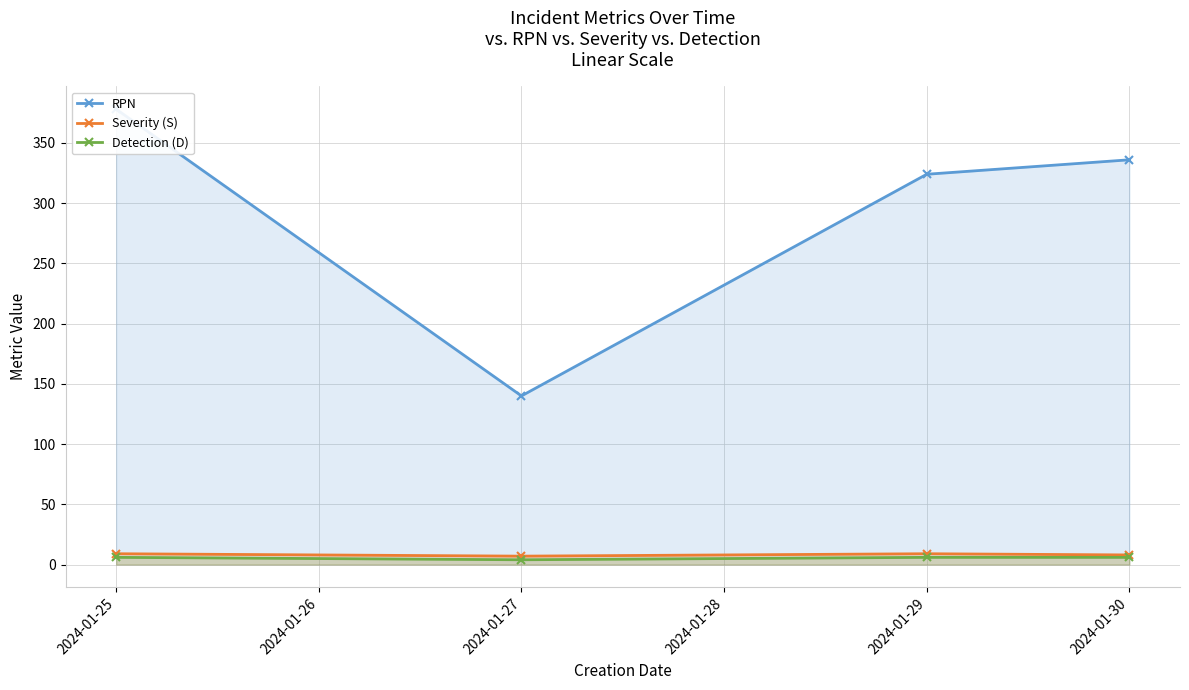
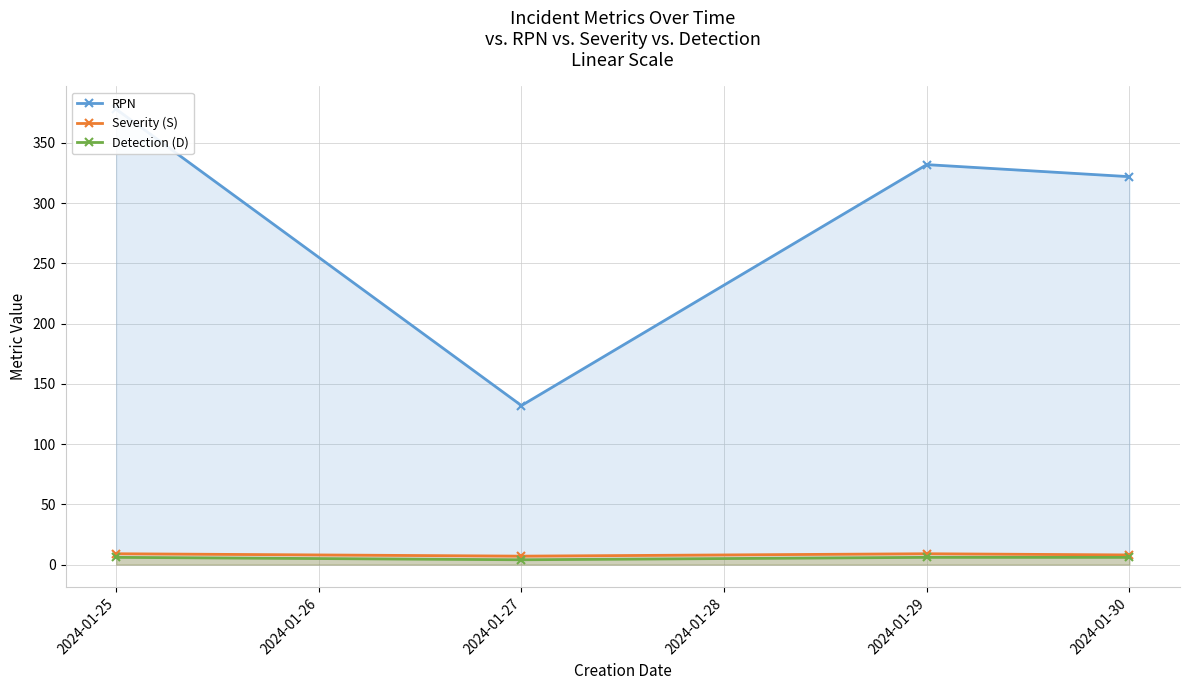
  {
    "RPN": {
-     "2024-01-27": 140,
-     "2024-01-29": 324,
-     "2024-01-30": 336
+     "2024-01-27": 132,
+     "2024-01-29": 332,
+     "2024-01-30": 322
    },
    "Severity (S)": {
      "2024-01-25": 9,
      "2024-01-27": 7,
      "2024-01-29": 9
    },
    "Detection (D)": {
      "2024-01-25": 6,
      "2024-01-27": 4,
      "2024-01-29": 6
    }
  }
